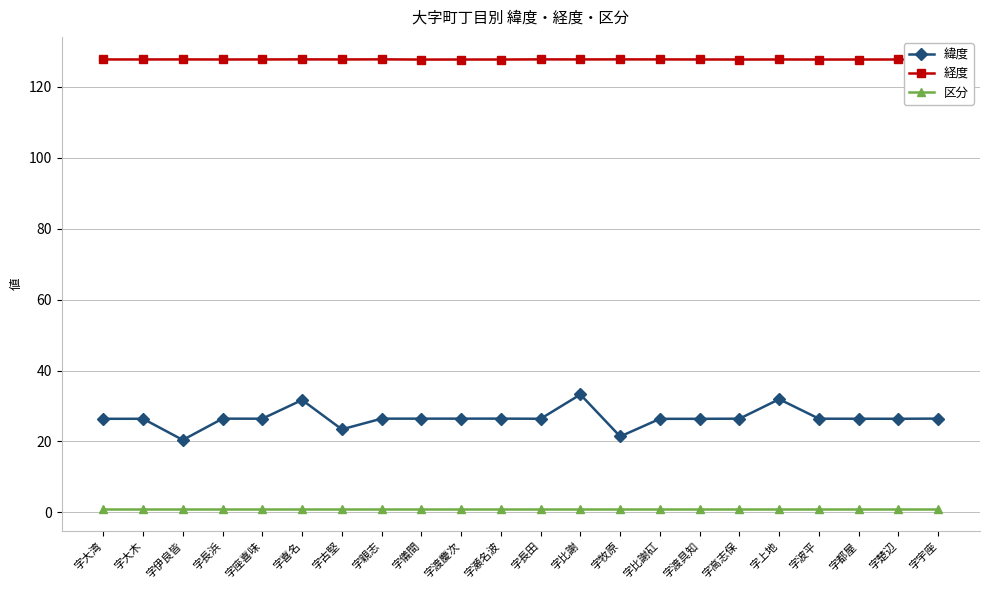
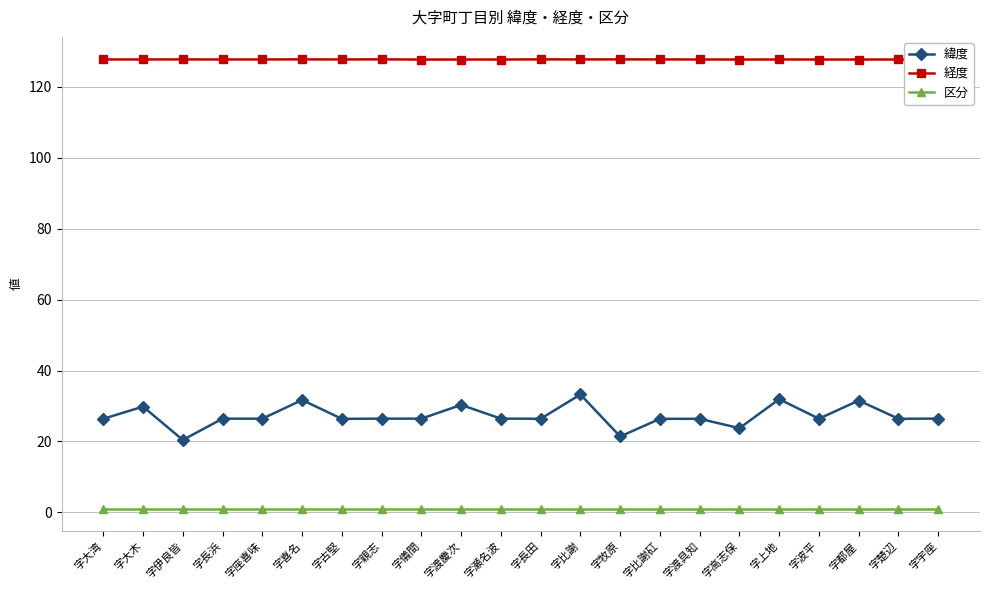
  {
    "緯度": {
      "字大湾": 26,
-     "字大木": 26,
+     "字大木": 30,
      "字伊良皆": 20,
      "字長浜": 26,
      "字座喜味": 26,
      "字喜名": 32,
-     "字古堅": 23,
+     "字古堅": 26,
      "字親志": 26,
      "字儀間": 26,
-     "字渡慶次": 26,
+     "字渡慶次": 30,
      "字瀬名波": 26,
      "字長田": 26,
      "字比謝": 33,
      "字牧原": 21,
      "字比謝矼": 26,
      "字渡具知": 26,
-     "字高志保": 26,
+     "字高志保": 24,
      "字上地": 32,
      "字波平": 26,
-     "字都屋": 26,
+     "字都屋": 32,
      "字楚辺": 26,
      "字宇座": 26
    },
    "経度": {
      "字大湾": 128,
      "字大木": 128,
      "字伊良皆": 128,
      "字長浜": 128,
      "字座喜味": 128,
      "字喜名": 128,
      "字古堅": 128,
      "字親志": 128,
      "字儀間": 128,
      "字渡慶次": 128,
      "字瀬名波": 128,
      "字長田": 128,
      "字比謝": 128,
      "字牧原": 128,
      "字比謝矼": 128,
      "字渡具知": 128,
      "字高志保": 128,
      "字上地": 128,
      "字波平": 128,
      "字都屋": 128,
      "字楚辺": 128
    },
    "区分": {
      "字大湾": 1,
      "字大木": 1,
      "字伊良皆": 1,
      "字長浜": 1,
      "字座喜味": 1,
      "字喜名": 1,
      "字古堅": 1,
      "字親志": 1,
      "字儀間": 1,
      "字渡慶次": 1,
      "字瀬名波": 1,
      "字長田": 1,
      "字比謝": 1,
      "字牧原": 1,
      "字比謝矼": 1,
      "字渡具知": 1,
      "字高志保": 1,
      "字上地": 1,
      "字波平": 1,
      "字都屋": 1,
      "字楚辺": 1,
      "字宇座": 1
    }
  }
